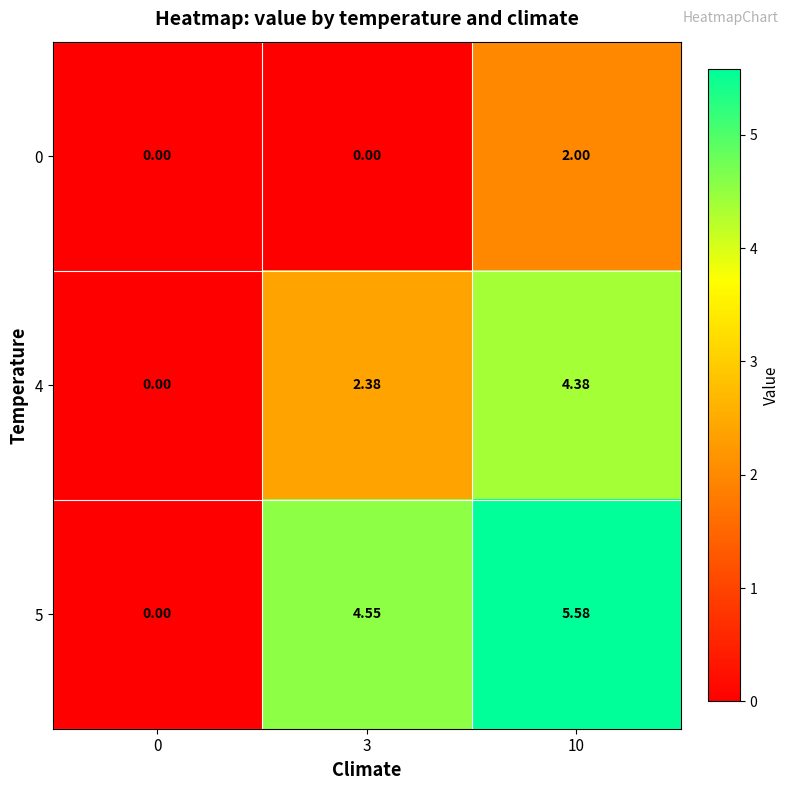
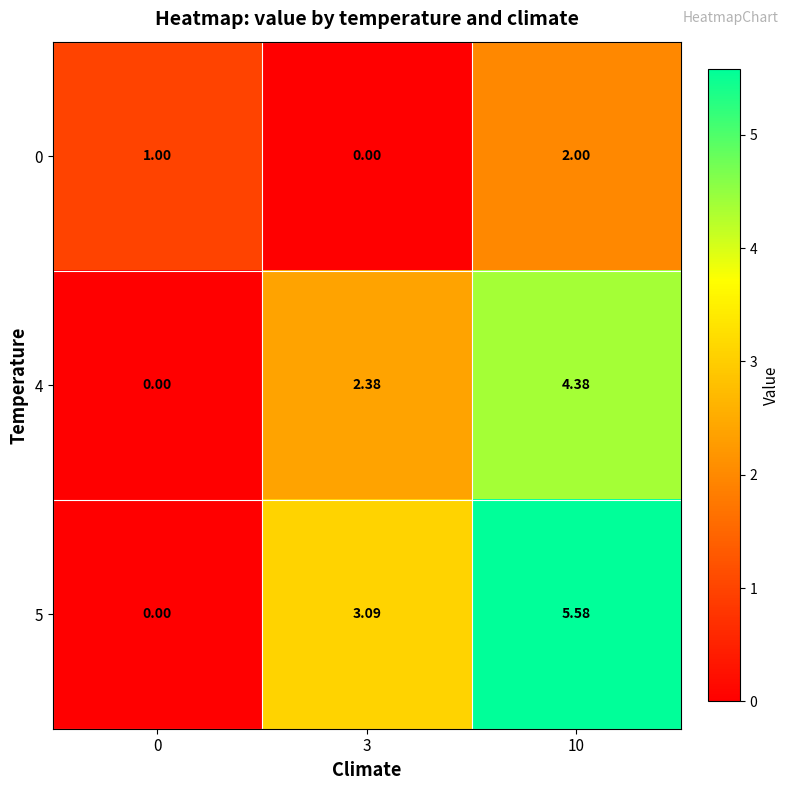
  {
    "0": {
-     "0": 0.00,
+     "0": 1.00,
      "3": 0.00,
      "10": 2.00
    },
    "4": {
      "0": 0.00,
      "3": 2.38,
      "10": 4.38
    },
    "5": {
      "0": 0.00,
-     "3": 4.55,
+     "3": 3.09,
      "10": 5.58
    }
  }
